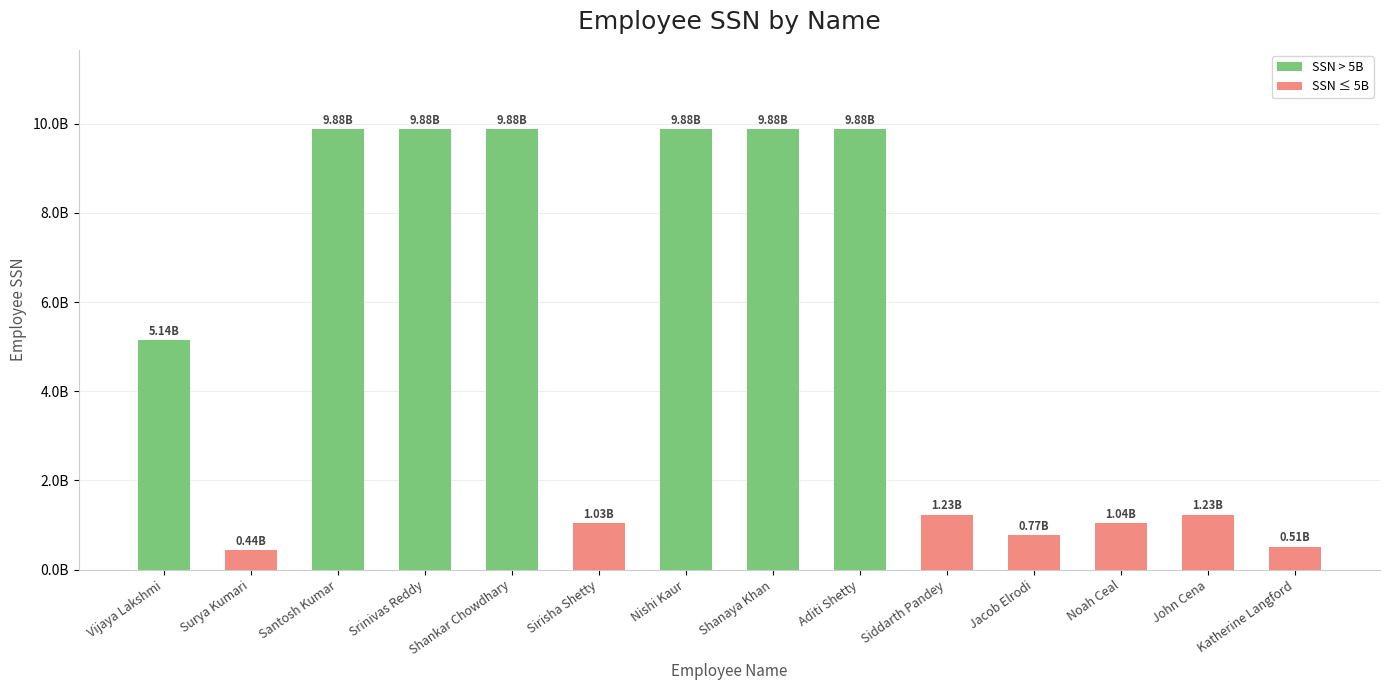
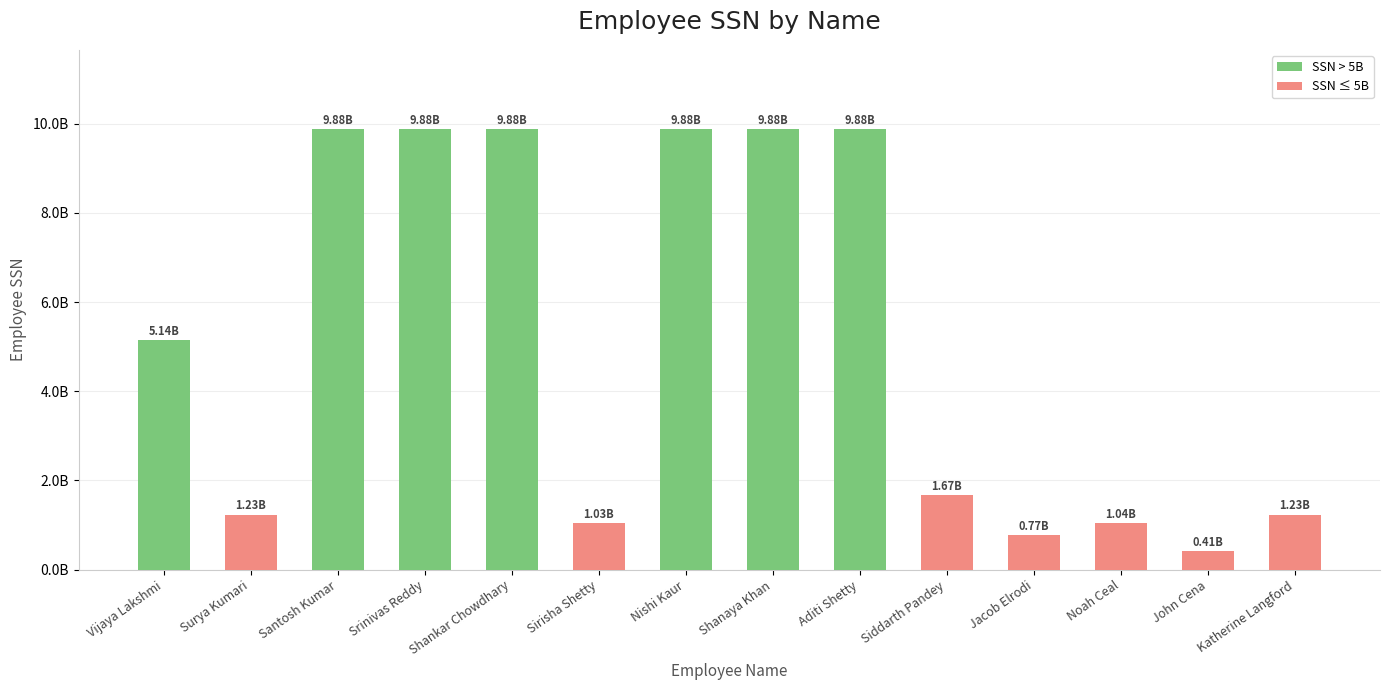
  {
    "Vijaya Lakshmi": "5.14B",
-   "Surya Kumari": "0.44B",
+   "Surya Kumari": "1.23B",
    "Santosh Kumar": "9.88B",
    "Srinivas Reddy": "9.88B",
    "Shankar Chowdhary": "9.88B",
    "Sirisha Shetty": "1.03B",
    "Nishi Kaur": "9.88B",
    "Shanaya Khan": "9.88B",
    "Aditi Shetty": "9.88B",
-   "Siddarth Pandey": "1.23B",
+   "Siddarth Pandey": "1.67B",
    "Jacob Elrodi": "0.77B",
    "Noah Ceal": "1.04B",
-   "John Cena": "1.23B",
-   "Katherine Langford": "0.51B"
+   "John Cena": "0.41B",
+   "Katherine Langford": "1.23B"
  }
